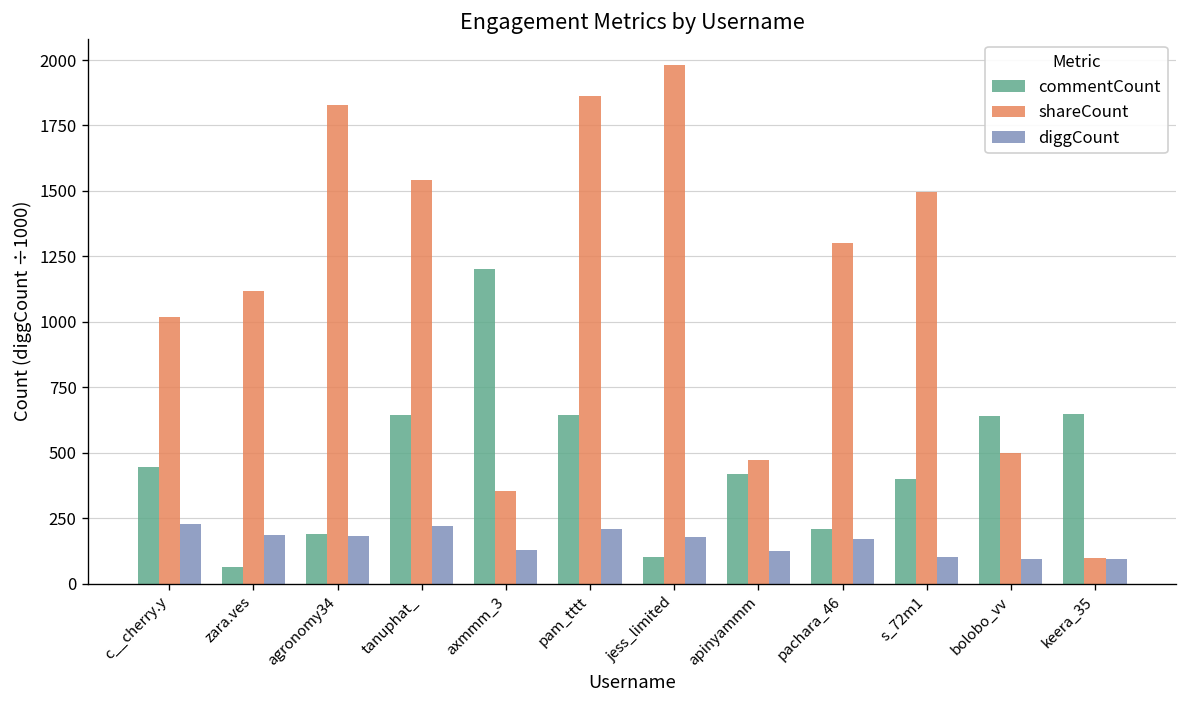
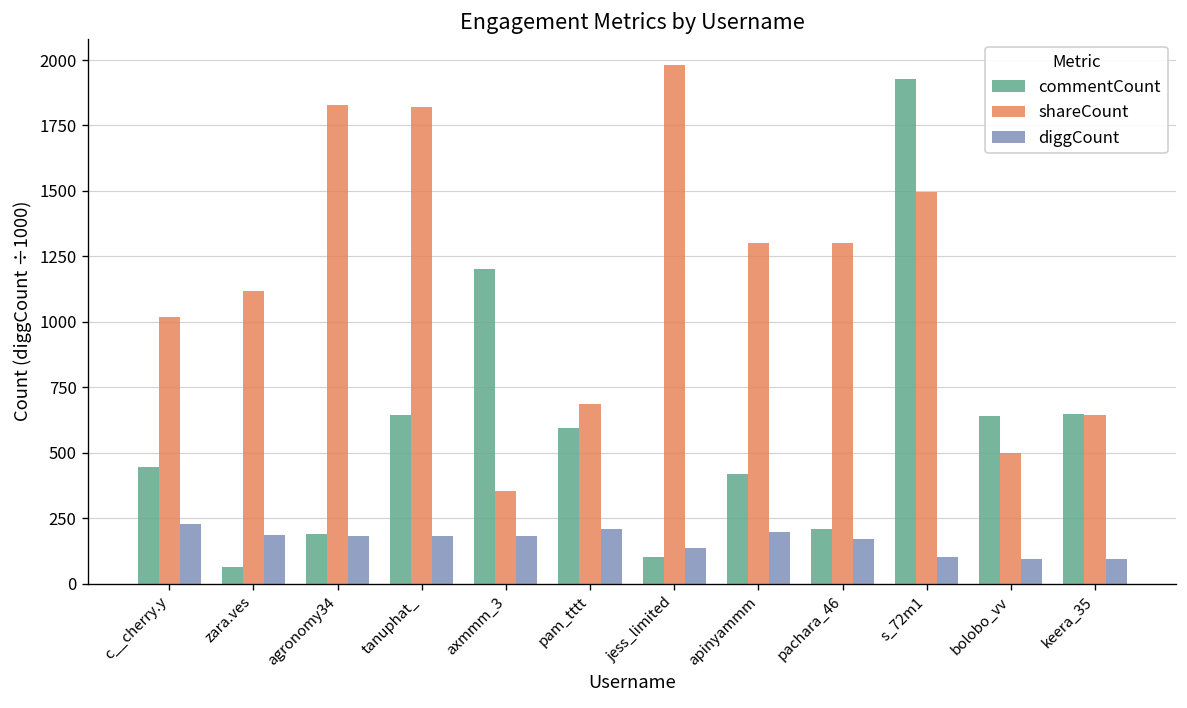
  {
    "commentCount": {
      "c__cherry.y": 450,
      "zara.ves": 60,
      "agronomy34": 190,
      "tanuphat_": 640,
      "axmmm_3": 1200,
-     "pam_tttt": 640,
+     "pam_tttt": 600,
      "jess_limited": 100,
      "apinyammm": 420,
      "pachara_46": 210,
-     "s_72m1": 400,
+     "s_72m1": 1930,
      "bolobo_vv": 640,
      "keera_35": 650
    },
    "shareCount": {
      "c__cherry.y": 1020,
      "zara.ves": 1120,
      "agronomy34": 1830,
-     "tanuphat_": 1540,
+     "tanuphat_": 1820,
      "axmmm_3": 360,
-     "pam_tttt": 1860,
+     "pam_tttt": 690,
      "jess_limited": 1980,
-     "apinyammm": 470,
+     "apinyammm": 1300,
      "pachara_46": 1300,
      "s_72m1": 1500,
      "bolobo_vv": 500,
-     "keera_35": 100
+     "keera_35": 640
    },
    "diggCount": {
      "c__cherry.y": 230,
      "zara.ves": 190,
      "agronomy34": 180,
-     "tanuphat_": 220,
-     "axmmm_3": 130,
+     "tanuphat_": 180,
+     "axmmm_3": 180,
      "pam_tttt": 210,
-     "jess_limited": 180,
-     "apinyammm": 120,
+     "jess_limited": 140,
+     "apinyammm": 200,
      "pachara_46": 170,
      "s_72m1": 100,
      "bolobo_vv": 90,
      "keera_35": 90
    }
  }
